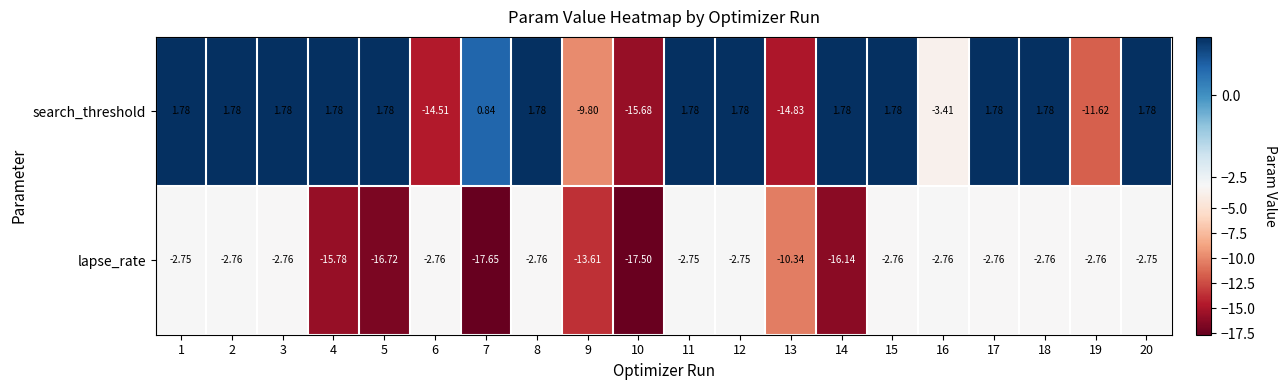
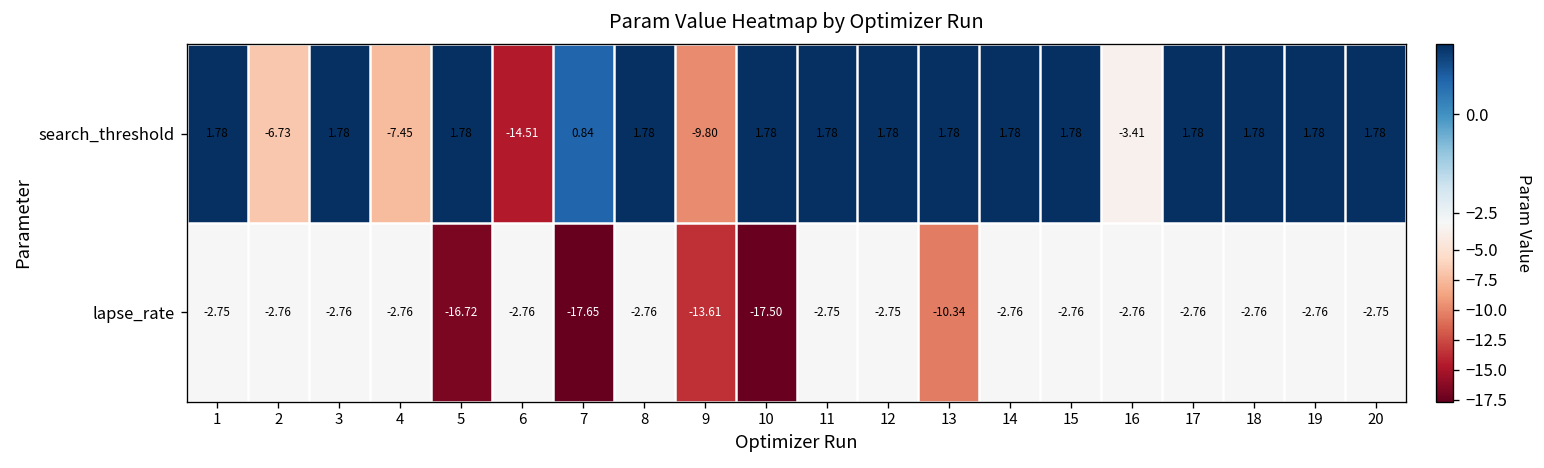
  {
    "search_threshold": {
      "1": 1.78,
-     "2": 1.78,
+     "2": -6.73,
      "3": 1.78,
-     "4": 1.78,
+     "4": -7.45,
      "5": 1.78,
      "6": -14.51,
      "7": 0.84,
      "8": 1.78,
      "9": -9.80,
-     "10": -15.68,
+     "10": 1.78,
      "11": 1.78,
      "12": 1.78,
-     "13": -14.83,
+     "13": 1.78,
      "14": 1.78,
      "15": 1.78,
      "16": -3.41,
      "17": 1.78,
      "18": 1.78,
-     "19": -11.62,
+     "19": 1.78,
      "20": 1.78
    },
    "lapse_rate": {
      "1": -2.75,
      "2": -2.76,
      "3": -2.76,
-     "4": -15.78,
+     "4": -2.76,
      "5": -16.72,
      "6": -2.76,
      "7": -17.65,
      "8": -2.76,
      "9": -13.61,
      "10": -17.50,
      "11": -2.75,
      "12": -2.75,
      "13": -10.34,
-     "14": -16.14,
+     "14": -2.76,
      "15": -2.76,
      "16": -2.76,
      "17": -2.76,
      "18": -2.76,
      "19": -2.76,
      "20": -2.75
    }
  }
